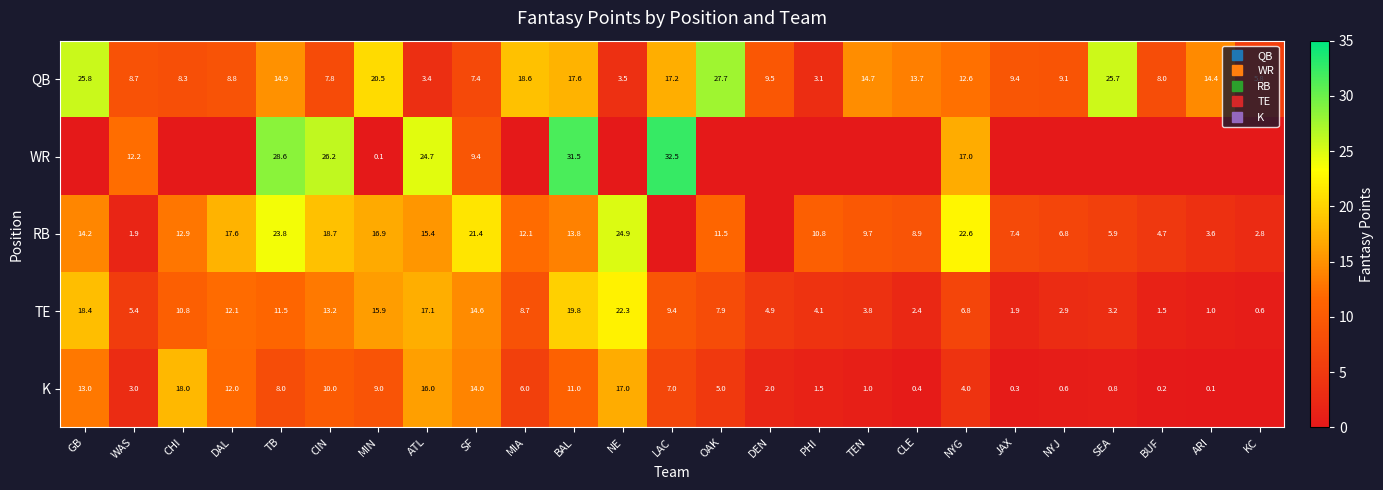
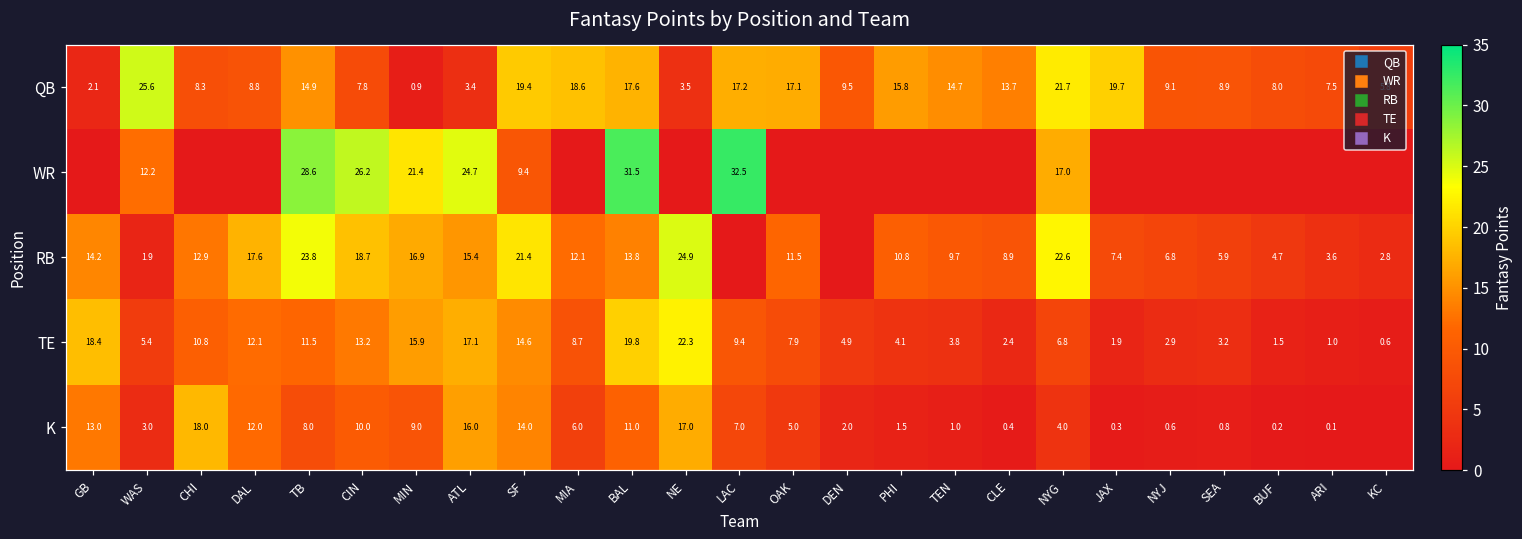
  {
    "QB": {
-     "GB": 25.8,
-     "WAS": 8.7,
+     "GB": 2.1,
+     "WAS": 25.6,
      "CHI": 8.3,
      "DAL": 8.8,
      "TB": 14.9,
      "CIN": 7.8,
-     "MIN": 20.5,
+     "MIN": 0.9,
      "ATL": 3.4,
-     "SF": 7.4,
+     "SF": 19.4,
      "MIA": 18.6,
      "BAL": 17.6,
      "NE": 3.5,
      "LAC": 17.2,
-     "OAK": 27.7,
+     "OAK": 17.1,
      "DEN": 9.5,
-     "PHI": 3.1,
+     "PHI": 15.8,
      "TEN": 14.7,
      "CLE": 13.7,
-     "NYG": 12.6,
-     "JAX": 9.4,
+     "NYG": 21.7,
+     "JAX": 19.7,
      "NYJ": 9.1,
-     "SEA": 25.7,
+     "SEA": 8.9,
      "BUF": 8.0,
-     "ARI": 14.4
+     "ARI": 7.5
    },
    "WR": {
      "WAS": 12.2,
      "TB": 28.6,
      "CIN": 26.2,
-     "MIN": 0.1,
+     "MIN": 21.4,
      "ATL": 24.7,
      "SF": 9.4,
      "BAL": 31.5,
      "LAC": 32.5,
      "NYG": 17.0
    },
    "RB": {
      "GB": 14.2,
      "WAS": 1.9,
      "CHI": 12.9,
      "DAL": 17.6,
      "TB": 23.8,
      "CIN": 18.7,
      "MIN": 16.9,
      "ATL": 15.4,
      "SF": 21.4,
      "MIA": 12.1,
      "BAL": 13.8,
      "NE": 24.9,
      "OAK": 11.5,
      "PHI": 10.8,
      "TEN": 9.7,
      "CLE": 8.9,
      "NYG": 22.6,
      "JAX": 7.4,
      "NYJ": 6.8,
      "SEA": 5.9,
      "BUF": 4.7,
      "ARI": 3.6,
      "KC": 2.8
    },
    "TE": {
      "GB": 18.4,
      "WAS": 5.4,
      "CHI": 10.8,
      "DAL": 12.1,
      "TB": 11.5,
      "CIN": 13.2,
      "MIN": 15.9,
      "ATL": 17.1,
      "SF": 14.6,
      "MIA": 8.7,
      "BAL": 19.8,
      "NE": 22.3,
      "LAC": 9.4,
      "OAK": 7.9,
      "DEN": 4.9,
      "PHI": 4.1,
      "TEN": 3.8,
      "CLE": 2.4,
      "NYG": 6.8,
      "JAX": 1.9,
      "NYJ": 2.9,
      "SEA": 3.2,
      "BUF": 1.5,
      "ARI": 1.0,
      "KC": 0.6
    },
    "K": {
      "GB": 13.0,
      "WAS": 3.0,
      "CHI": 18.0,
      "DAL": 12.0,
      "TB": 8.0,
      "CIN": 10.0,
      "MIN": 9.0,
      "ATL": 16.0,
      "SF": 14.0,
      "MIA": 6.0,
      "BAL": 11.0,
      "NE": 17.0,
      "LAC": 7.0,
      "OAK": 5.0,
      "DEN": 2.0,
      "PHI": 1.5,
      "TEN": 1.0,
      "CLE": 0.4,
      "NYG": 4.0,
      "JAX": 0.3,
      "NYJ": 0.6,
      "SEA": 0.8,
      "BUF": 0.2,
      "ARI": 0.1
    }
  }
